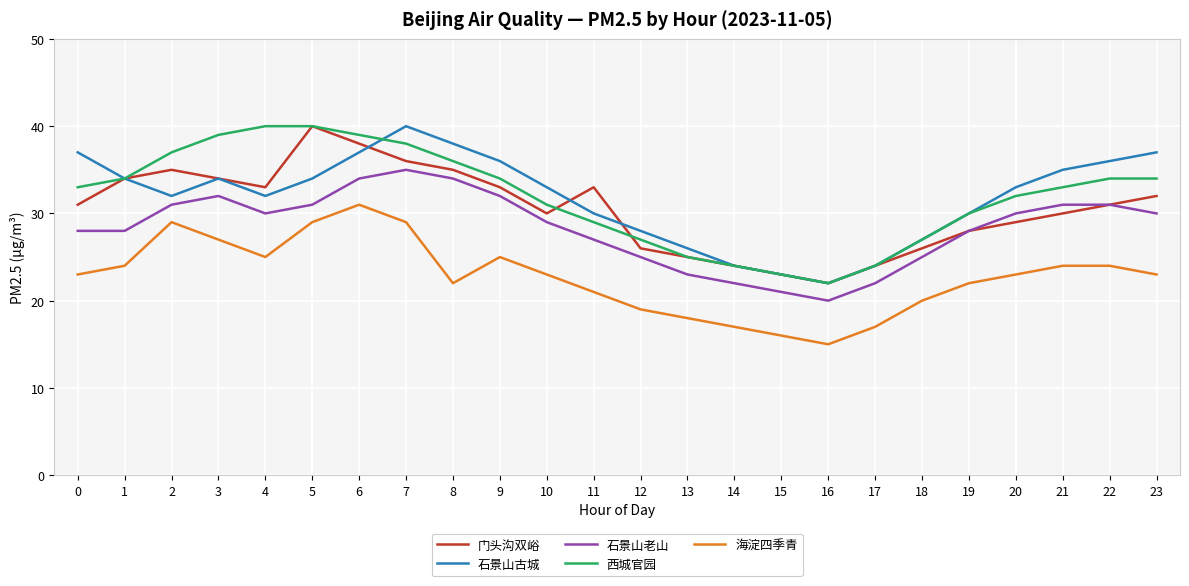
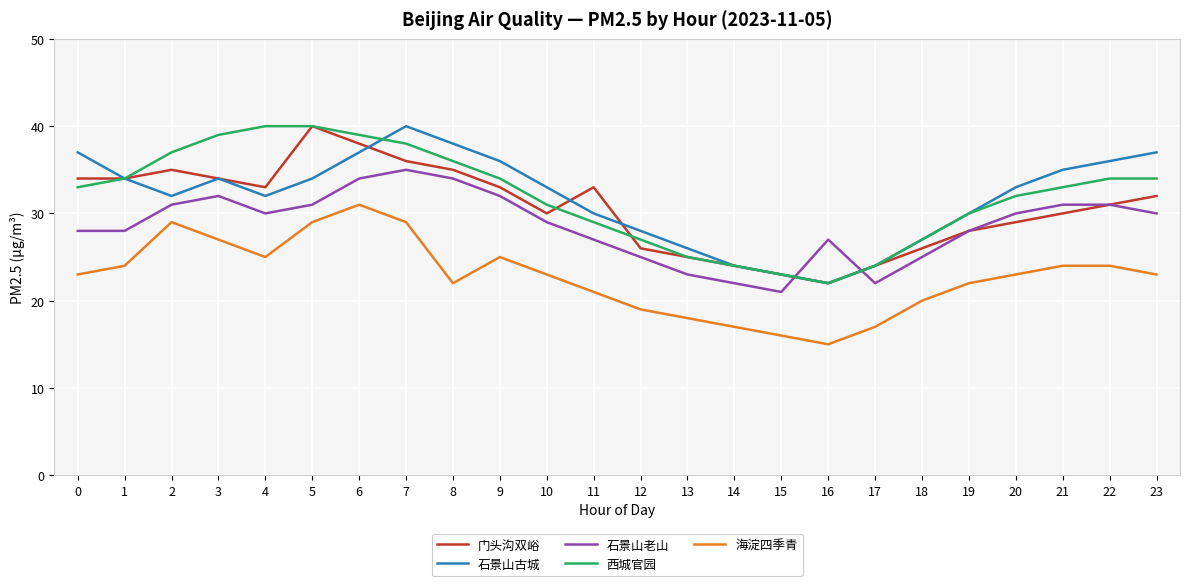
  {
    "门头沟双峪": {
-     "0": 31,
+     "0": 34,
      "2": 35,
      "4": 33,
      "6": 38,
      "7": 36,
      "8": 35,
      "9": 33,
      "10": 30,
      "11": 33,
      "12": 26,
      "18": 26,
      "20": 29,
      "21": 30,
      "23": 32
    },
    "石景山古城": {
      "0": 37,
      "2": 32,
      "4": 32,
      "5": 34,
      "6": 37,
      "7": 40,
      "8": 38,
      "9": 36,
      "10": 33,
      "11": 30,
      "12": 28,
      "13": 26,
      "20": 33,
      "21": 35,
      "22": 36,
      "23": 37
    },
    "石景山老山": {
      "0": 28,
      "1": 28,
      "2": 31,
      "3": 32,
      "4": 30,
      "5": 31,
      "6": 34,
      "7": 35,
      "8": 34,
      "9": 32,
      "10": 29,
      "11": 27,
      "12": 25,
      "13": 23,
      "14": 22,
      "15": 21,
-     "16": 20,
+     "16": 27,
      "17": 22,
      "18": 25,
      "20": 30,
      "21": 31,
      "23": 30
    },
    "西城官园": {
      "0": 33,
      "2": 37,
      "3": 39,
      "4": 40,
      "6": 39,
      "7": 38,
      "8": 36,
      "9": 34,
      "10": 31,
      "11": 29,
      "12": 27,
      "20": 32,
      "21": 33,
      "22": 34,
      "23": 34
    },
    "海淀四季青": {
      "0": 23,
      "1": 24,
      "2": 29,
      "3": 27,
      "4": 25,
      "5": 29,
      "6": 31,
      "7": 29,
      "8": 22,
      "9": 25,
      "10": 23,
      "11": 21,
      "12": 19,
      "13": 18,
      "14": 17,
      "15": 16,
      "16": 15,
      "17": 17,
      "18": 20,
      "19": 22,
      "20": 23,
      "21": 24,
      "22": 24,
      "23": 23
    }
  }
